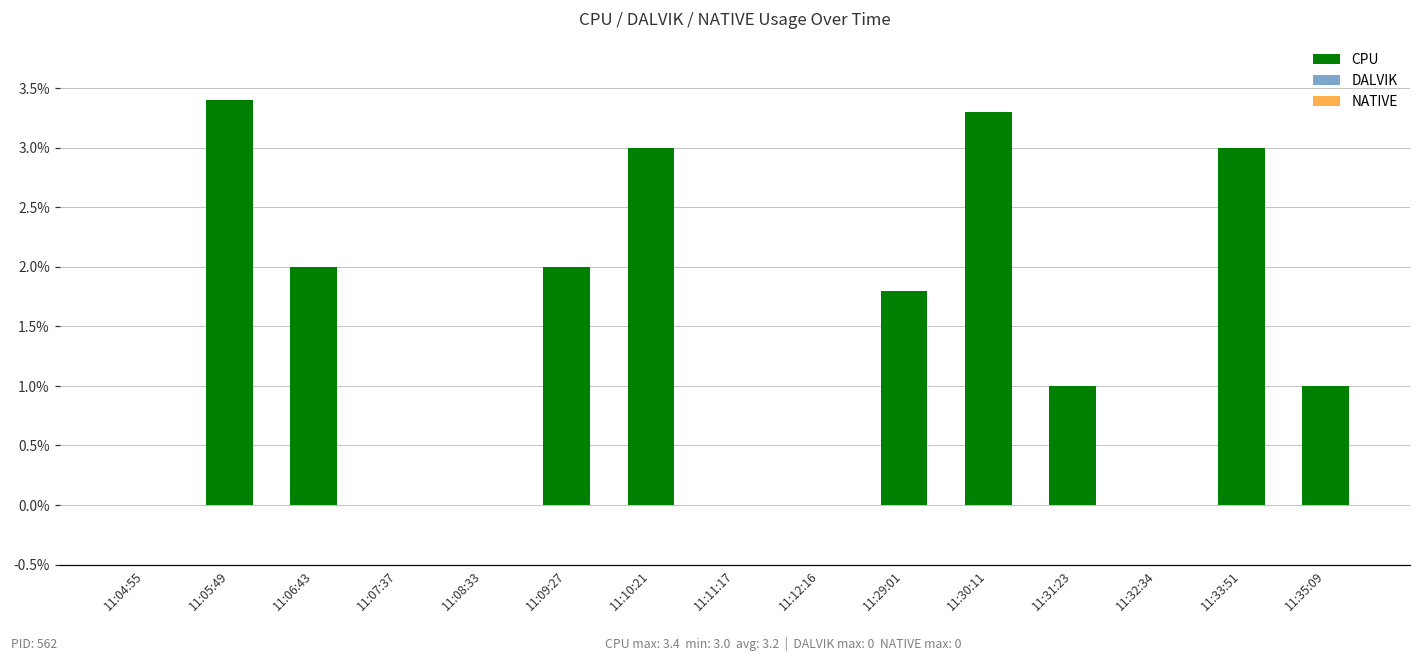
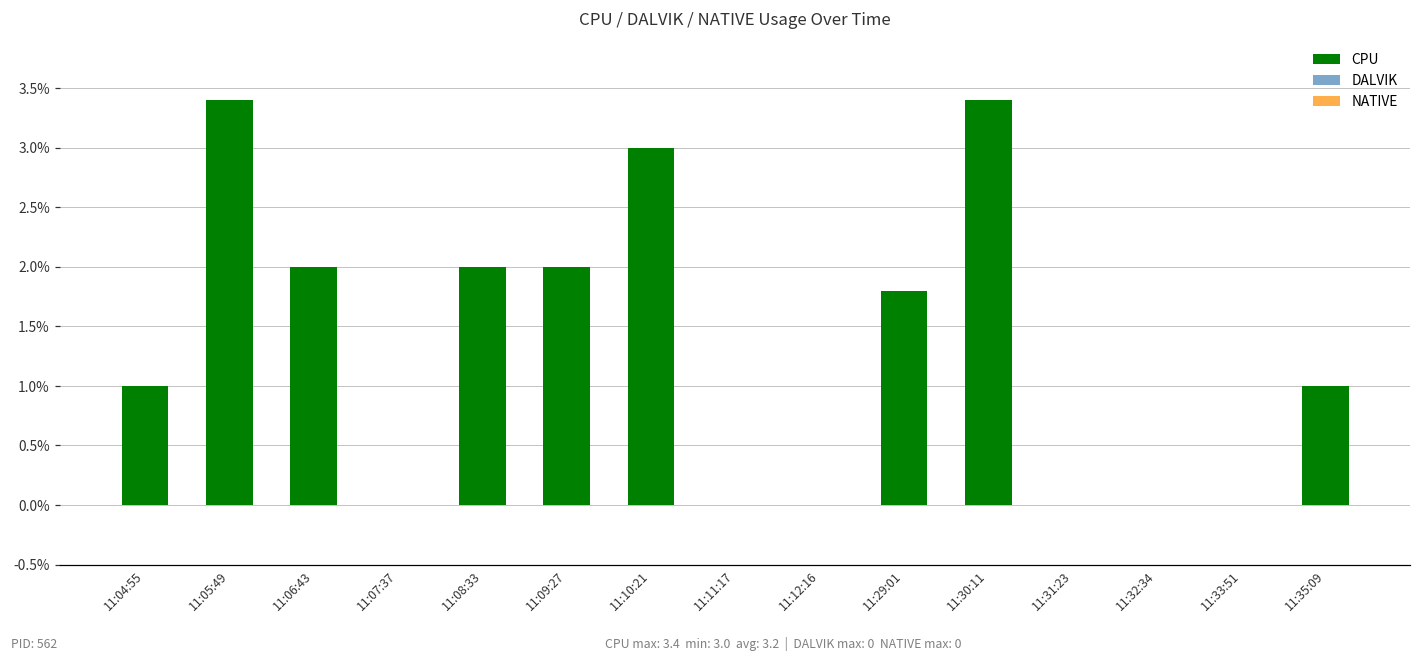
  {
    "CPU": {
-     "11:04:55": "0%",
+     "11:04:55": "1%",
      "11:05:49": "3.4%",
      "11:06:43": "2.0%",
      "11:07:37": "0.0%",
-     "11:08:33": "0%",
+     "11:08:33": "2%",
      "11:09:27": "2.0%",
      "11:10:21": "3.0%",
      "11:11:17": "0.0%",
      "11:12:16": "0.0%",
      "11:29:01": "1.8%",
-     "11:30:11": "3.3%",
-     "11:31:23": "1%",
+     "11:30:11": "3.4%",
+     "11:31:23": "0%",
      "11:32:34": "0.0%",
-     "11:33:51": "3%",
+     "11:33:51": "0%",
      "11:35:09": "1.0%"
    },
    "DALVIK": {
      "11:04:55": "0.0%",
      "11:05:49": "0.0%",
      "11:06:43": "0.0%",
      "11:07:37": "0.0%",
      "11:08:33": "0.0%",
      "11:09:27": "0.0%",
      "11:10:21": "0.0%",
      "11:11:17": "0.0%",
      "11:12:16": "0.0%",
      "11:29:01": "0.0%",
      "11:30:11": "0.0%",
      "11:31:23": "0.0%",
      "11:32:34": "0.0%",
      "11:33:51": "0.0%",
      "11:35:09": "0.0%"
    },
    "NATIVE": {
      "11:04:55": "0.0%",
      "11:05:49": "0.0%",
      "11:06:43": "0.0%",
      "11:07:37": "0.0%",
      "11:08:33": "0.0%",
      "11:09:27": "0.0%",
      "11:10:21": "0.0%",
      "11:11:17": "0.0%",
      "11:12:16": "0.0%",
      "11:29:01": "0.0%",
      "11:30:11": "0.0%",
      "11:31:23": "0.0%",
      "11:32:34": "0.0%",
      "11:33:51": "0.0%",
      "11:35:09": "0.0%"
    }
  }
